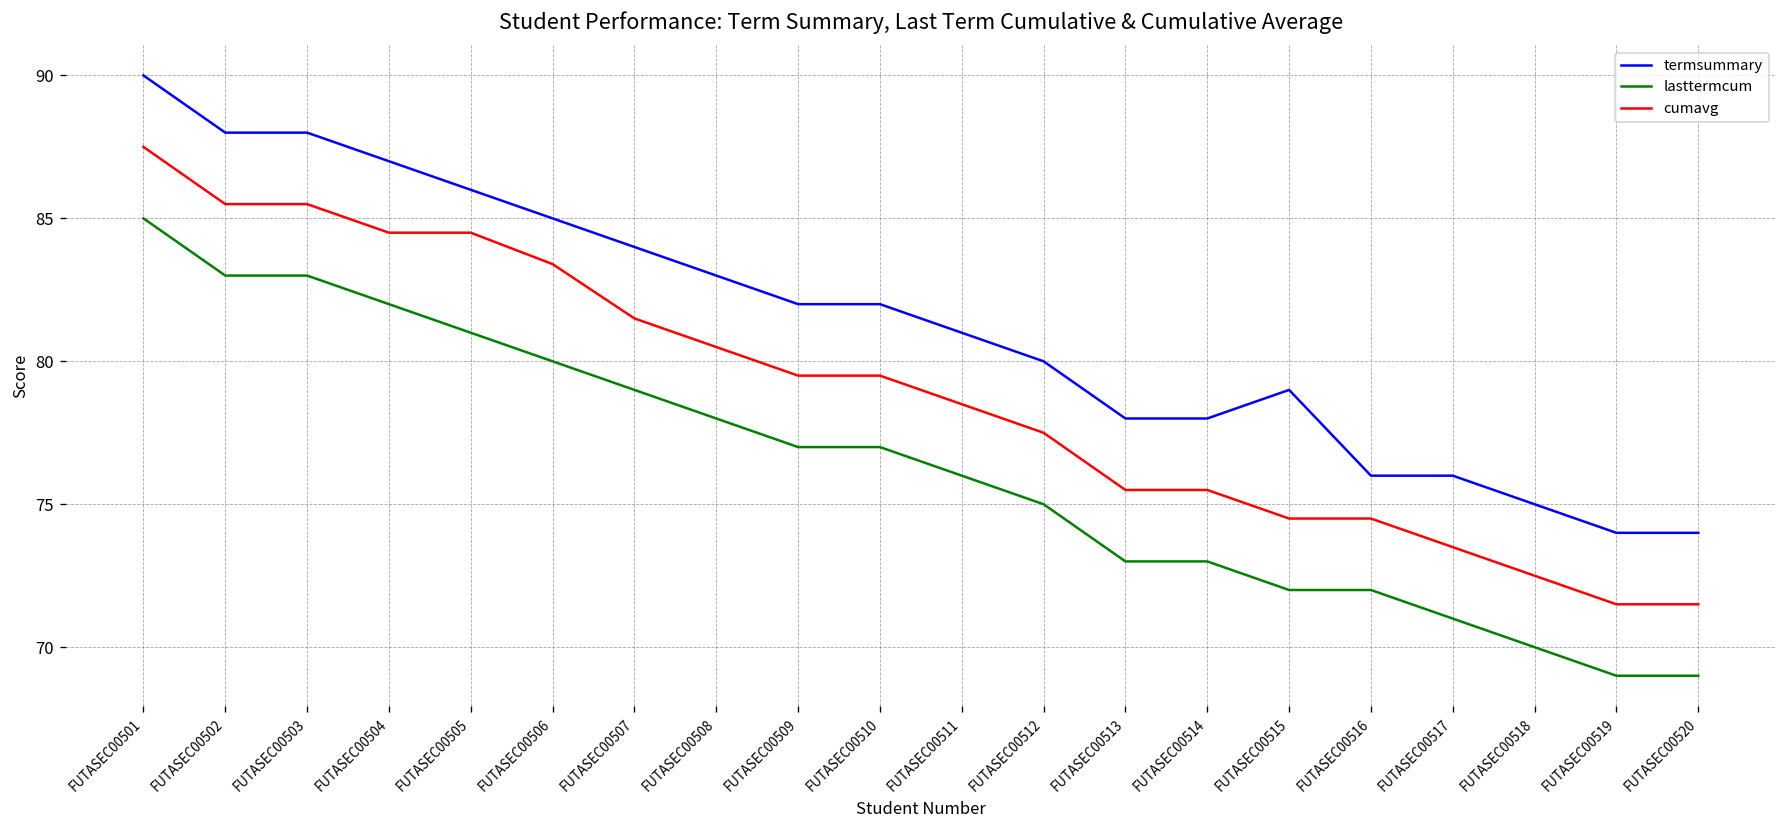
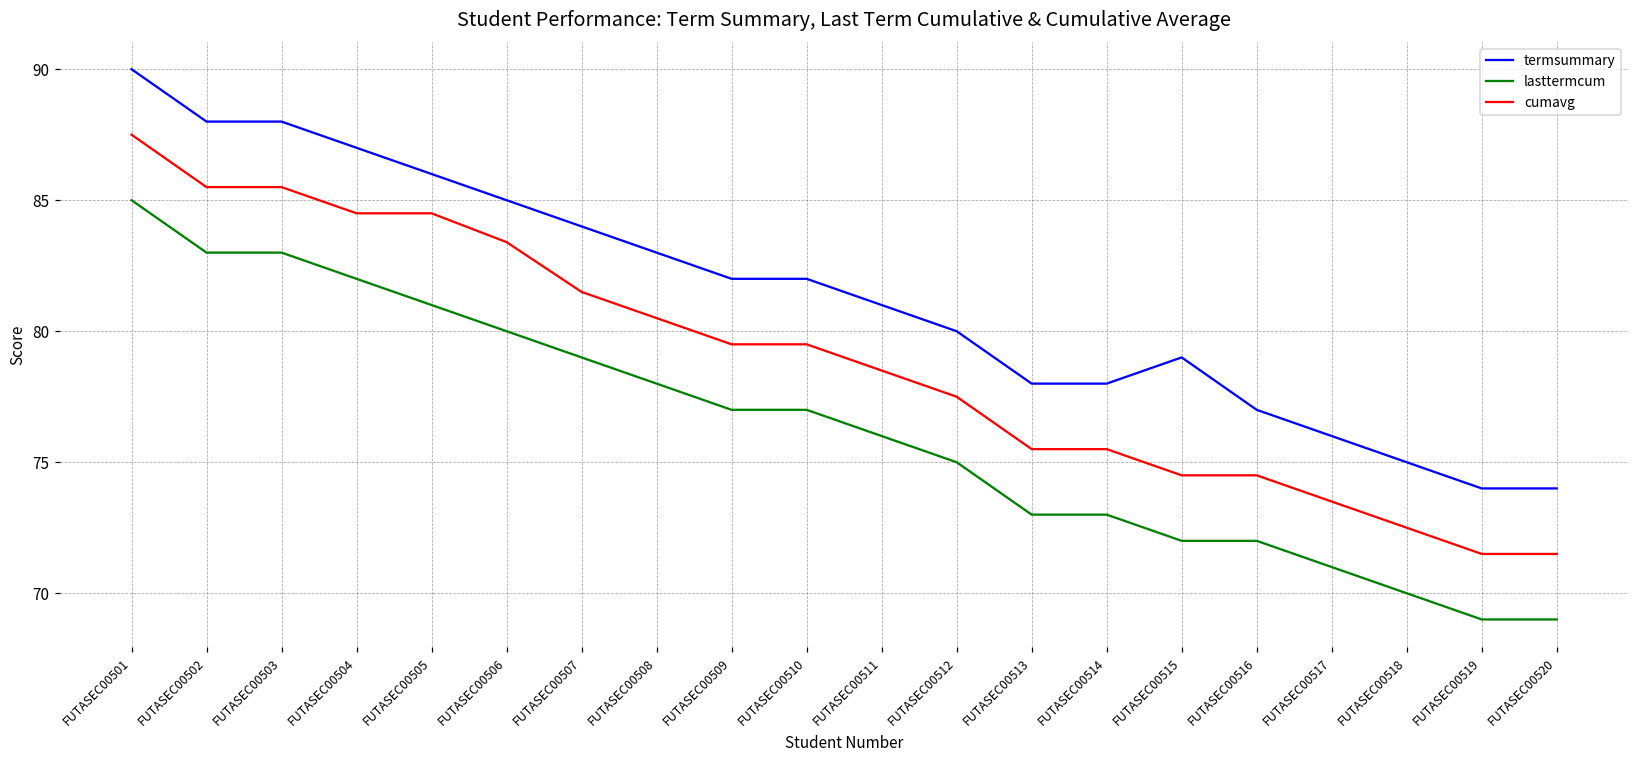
  {
    "termsummary": {
      "FUTASEC00501": 90,
      "FUTASEC00502": 88,
      "FUTASEC00503": 88,
      "FUTASEC00504": 87,
      "FUTASEC00505": 86,
      "FUTASEC00506": 85,
      "FUTASEC00507": 84,
      "FUTASEC00508": 83,
      "FUTASEC00509": 82,
      "FUTASEC00510": 82,
      "FUTASEC00511": 81,
      "FUTASEC00512": 80,
      "FUTASEC00513": 78,
      "FUTASEC00514": 78,
      "FUTASEC00515": 79,
-     "FUTASEC00516": 76,
+     "FUTASEC00516": 77,
      "FUTASEC00517": 76,
      "FUTASEC00518": 75,
      "FUTASEC00519": 74,
      "FUTASEC00520": 74
    },
    "lasttermcum": {
      "FUTASEC00501": 85,
      "FUTASEC00502": 83,
      "FUTASEC00503": 83,
      "FUTASEC00504": 82,
      "FUTASEC00505": 81,
      "FUTASEC00506": 80,
      "FUTASEC00507": 79,
      "FUTASEC00508": 78,
      "FUTASEC00509": 77,
      "FUTASEC00510": 77,
      "FUTASEC00511": 76,
      "FUTASEC00512": 75,
      "FUTASEC00513": 73,
      "FUTASEC00514": 73,
      "FUTASEC00515": 72,
      "FUTASEC00516": 72,
      "FUTASEC00517": 71,
      "FUTASEC00518": 70,
      "FUTASEC00519": 69,
      "FUTASEC00520": 69
    },
    "cumavg": {
      "FUTASEC00501": 87.5,
      "FUTASEC00502": 85.5,
      "FUTASEC00503": 85.5,
      "FUTASEC00504": 84.5,
      "FUTASEC00505": 84.5,
      "FUTASEC00506": 83.4,
      "FUTASEC00507": 81.5,
      "FUTASEC00508": 80.5,
      "FUTASEC00509": 79.5,
      "FUTASEC00510": 79.5,
      "FUTASEC00511": 78.5,
      "FUTASEC00512": 77.5,
      "FUTASEC00513": 75.5,
      "FUTASEC00514": 75.5,
      "FUTASEC00515": 74.5,
      "FUTASEC00516": 74.5,
      "FUTASEC00517": 73.5,
      "FUTASEC00518": 72.5,
      "FUTASEC00519": 71.5,
      "FUTASEC00520": 71.5
    }
  }
